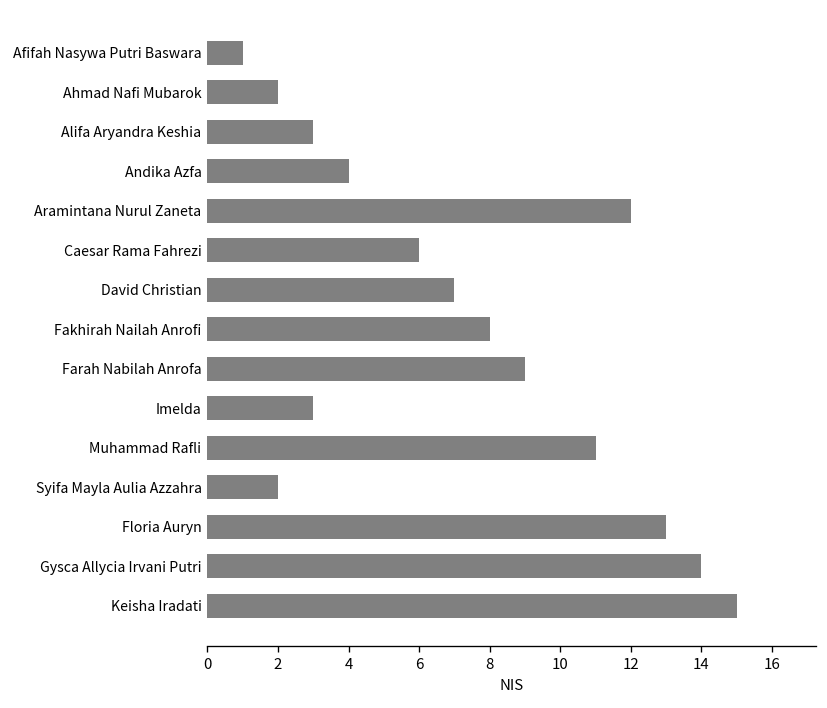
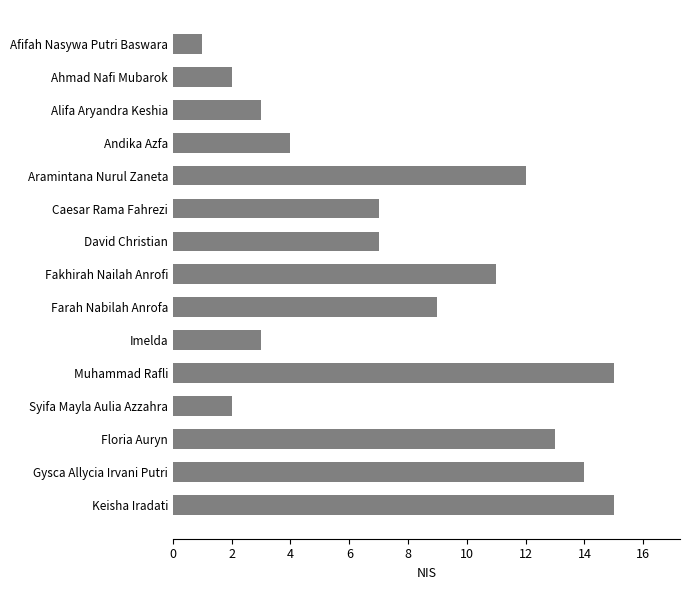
  {
    "Afifah Nasywa Putri Baswara": 1.0,
    "Ahmad Nafi Mubarok": 2.0,
    "Alifa Aryandra Keshia": 3.0,
    "Andika Azfa": 4.0,
    "Aramintana Nurul Zaneta": 12.0,
-   "Caesar Rama Fahrezi": 6.0,
+   "Caesar Rama Fahrezi": 7.0,
    "David Christian": 7.0,
-   "Fakhirah Nailah Anrofi": 8.0,
+   "Fakhirah Nailah Anrofi": 11.0,
    "Farah Nabilah Anrofa": 9.0,
    "Imelda": 3.0,
-   "Muhammad Rafli": 11.0,
+   "Muhammad Rafli": 15.0,
    "Syifa Mayla Aulia Azzahra": 2.0,
    "Floria Auryn": 13.0,
    "Gysca Allycia Irvani Putri": 14.0,
    "Keisha Iradati": 15.0
  }
